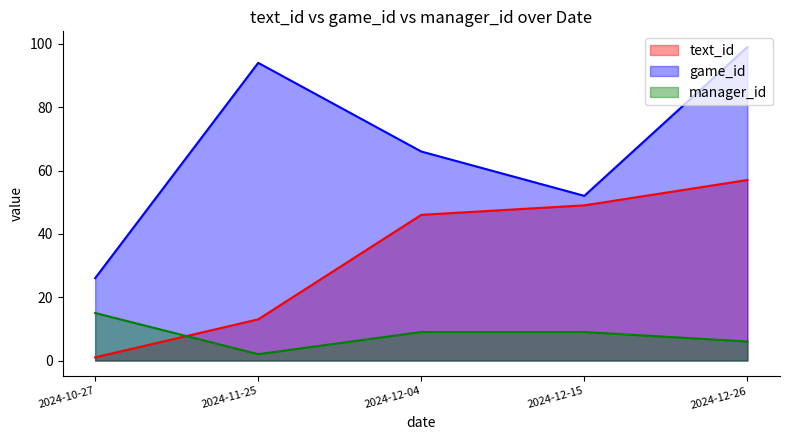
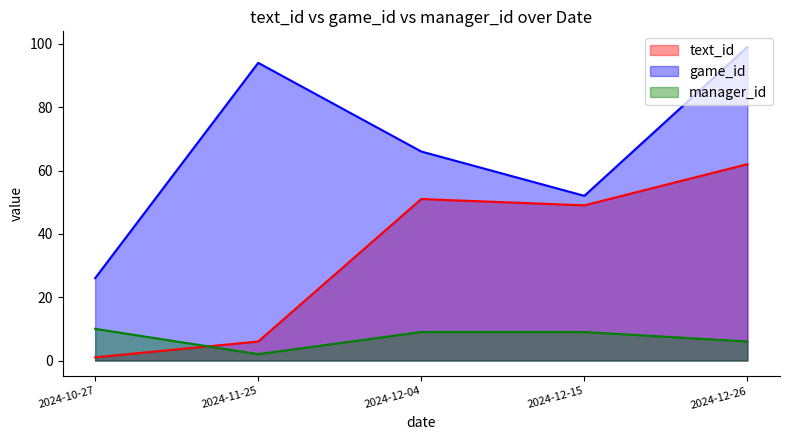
  {
    "text_id": {
      "2024-10-27": 1,
-     "2024-11-25": 13,
-     "2024-12-04": 46,
+     "2024-11-25": 6,
+     "2024-12-04": 51,
      "2024-12-15": 49,
-     "2024-12-26": 57
+     "2024-12-26": 62
    },
    "game_id": {
      "2024-10-27": 26,
      "2024-11-25": 94,
      "2024-12-04": 66,
      "2024-12-15": 52
    },
    "manager_id": {
-     "2024-10-27": 15,
+     "2024-10-27": 10,
      "2024-11-25": 2,
      "2024-12-04": 9,
      "2024-12-15": 9,
      "2024-12-26": 6
    }
  }
